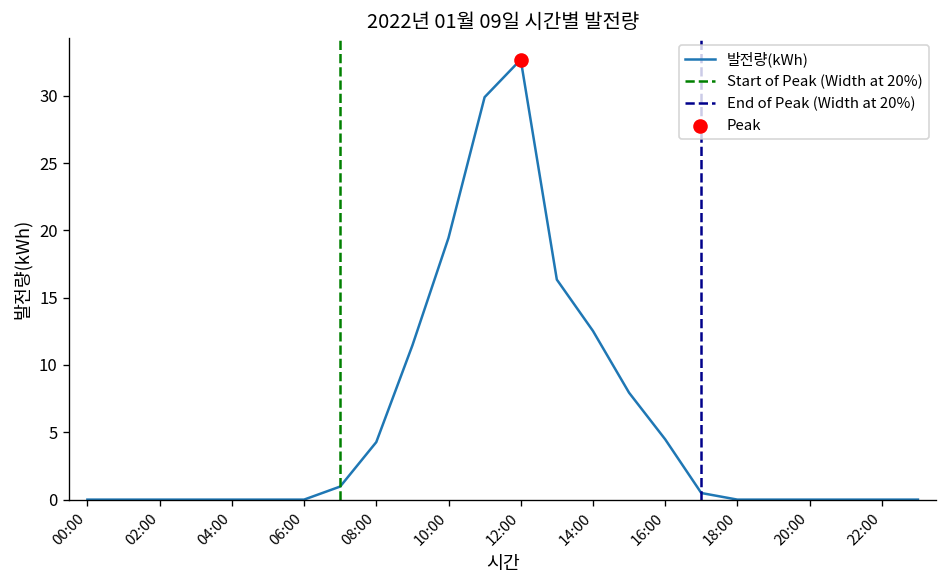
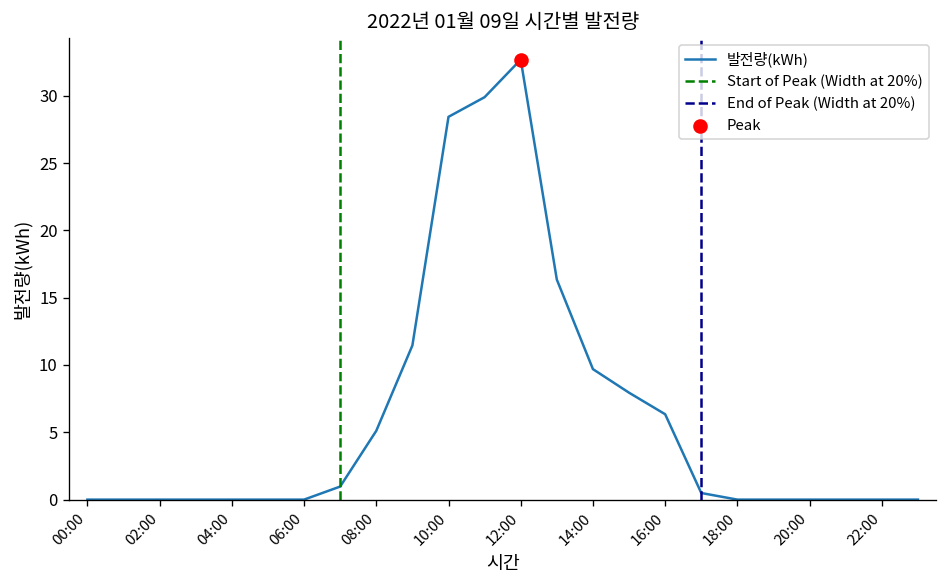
  {
    "발전량(kWh)": {
      "00:00": 0.0,
      "02:00": 0.0,
      "04:00": 0.0,
      "06:00": 0.0,
-     "08:00": 4.3,
-     "10:00": 19.4,
-     "14:00": 12.5,
-     "16:00": 4.5,
+     "08:00": 5.1,
+     "10:00": 28.4,
+     "14:00": 9.7,
+     "16:00": 6.3,
      "18:00": 0.0,
      "20:00": 0.0,
      "22:00": 0.0
    }
  }
